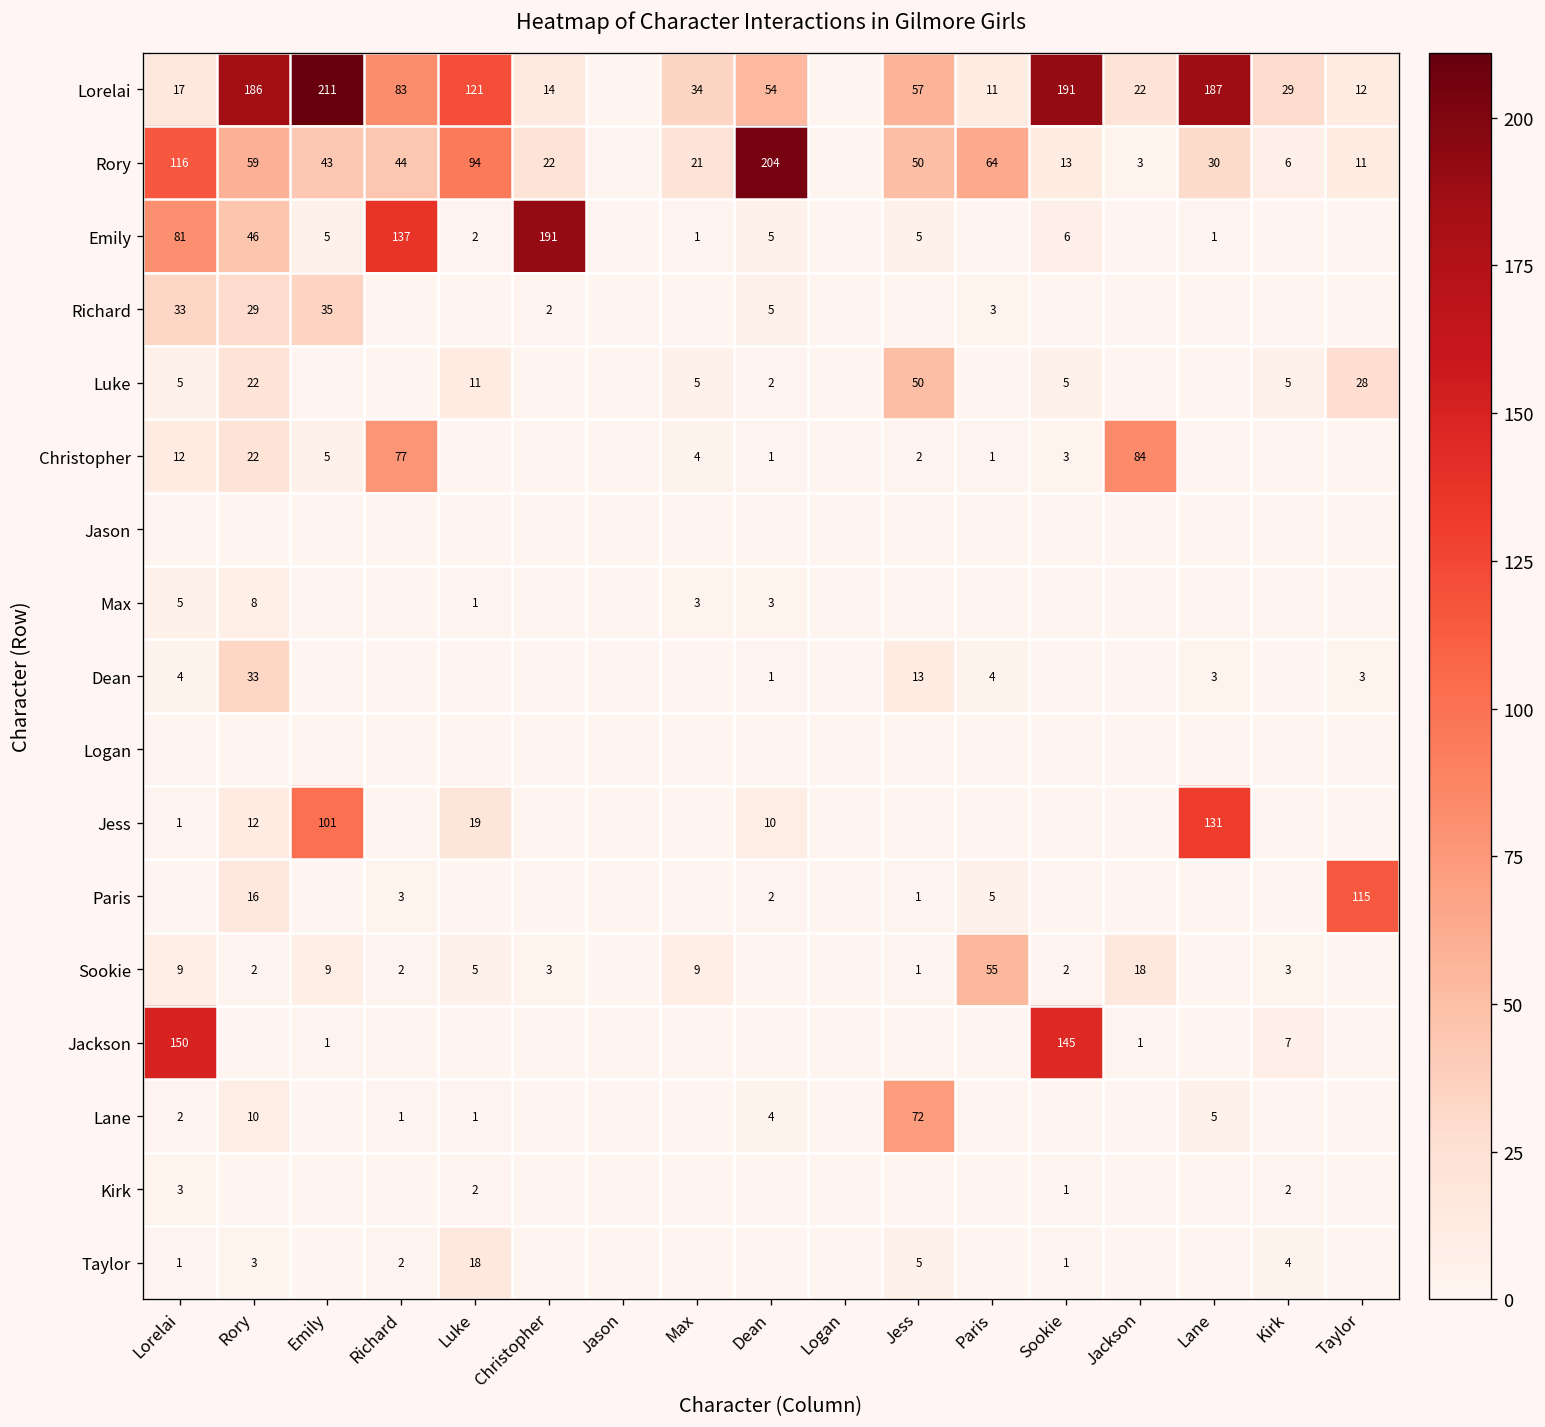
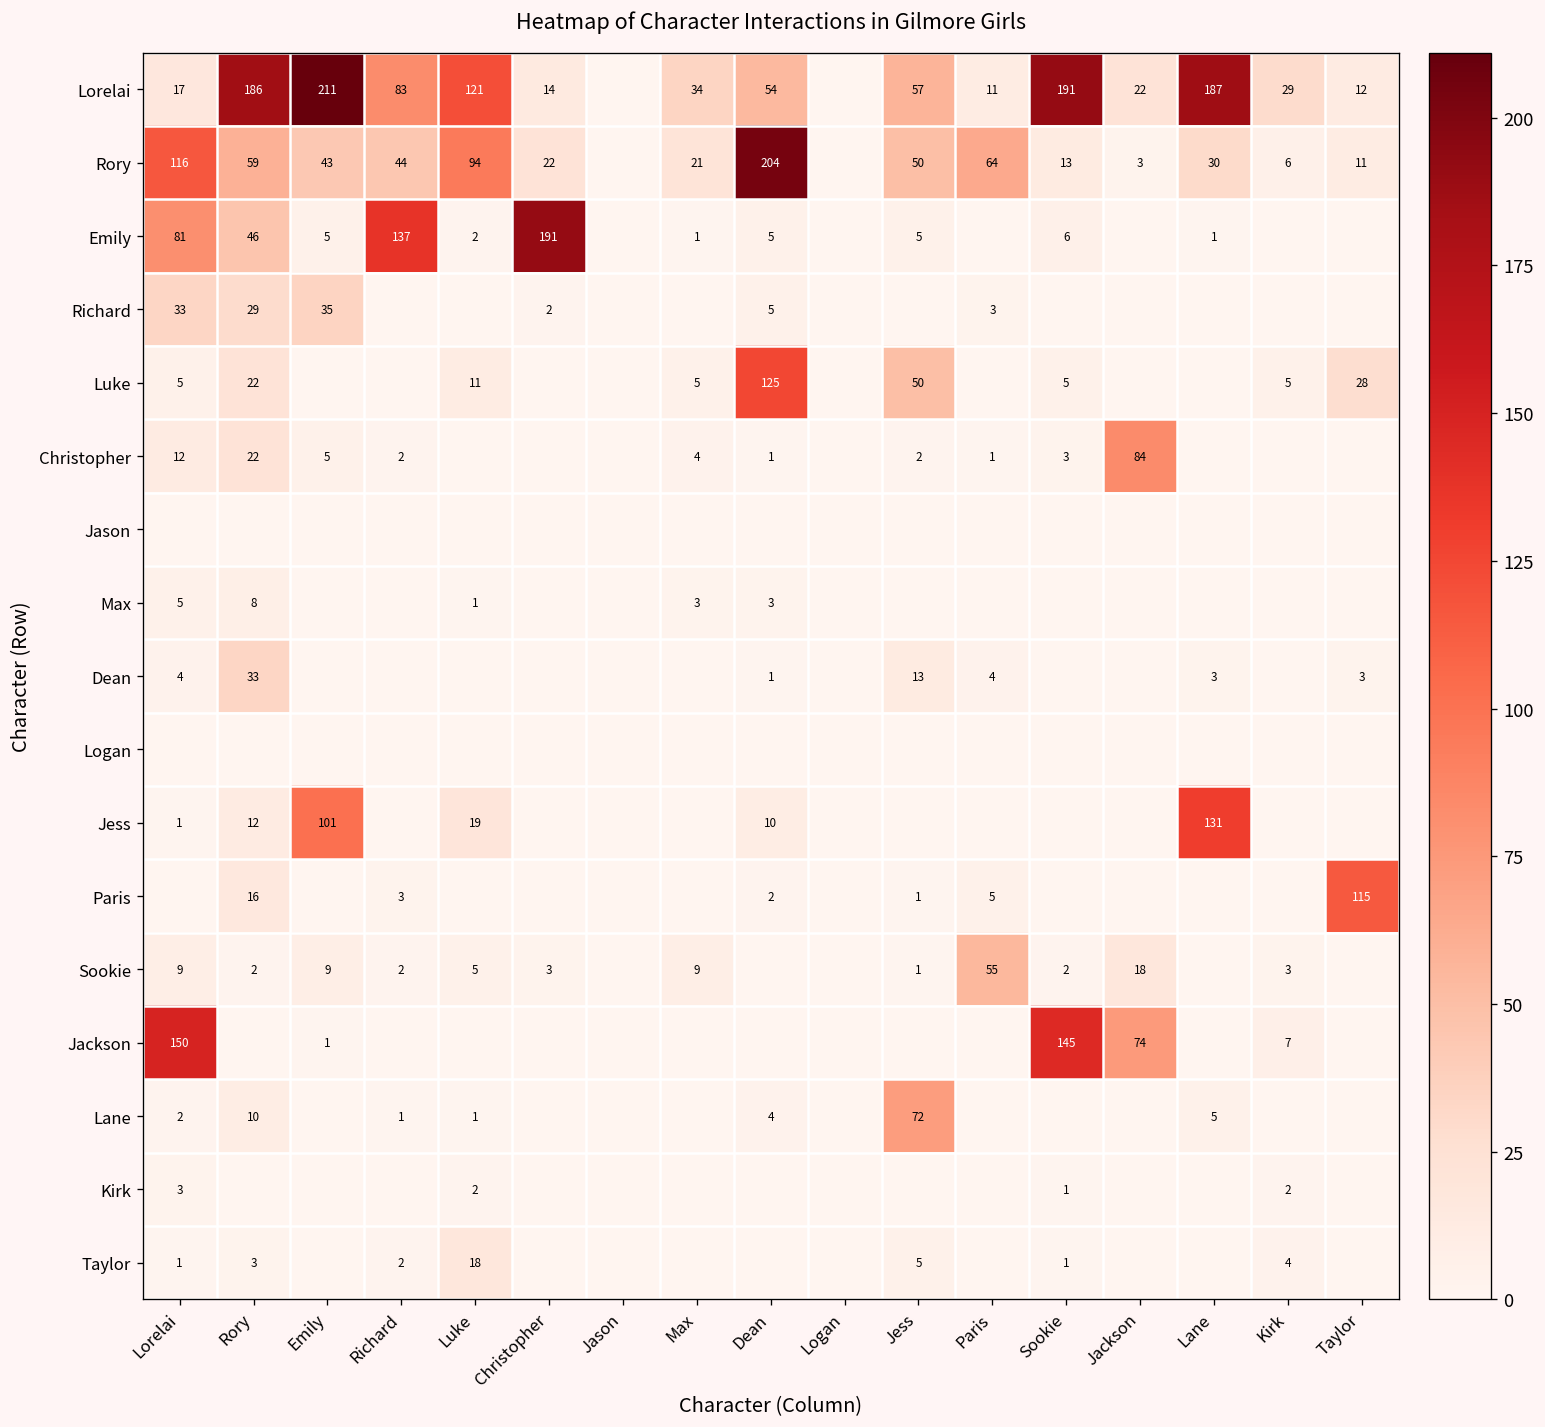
  {
    "Lorelai": {
      "Lorelai": 17,
      "Rory": 186,
      "Emily": 211,
      "Richard": 83,
      "Luke": 121,
      "Christopher": 14,
      "Max": 34,
      "Dean": 54,
      "Jess": 57,
      "Paris": 11,
      "Sookie": 191,
      "Jackson": 22,
      "Lane": 187,
      "Kirk": 29,
      "Taylor": 12
    },
    "Rory": {
      "Lorelai": 116,
      "Rory": 59,
      "Emily": 43,
      "Richard": 44,
      "Luke": 94,
      "Christopher": 22,
      "Max": 21,
      "Dean": 204,
      "Jess": 50,
      "Paris": 64,
      "Sookie": 13,
      "Jackson": 3,
      "Lane": 30,
      "Kirk": 6,
      "Taylor": 11
    },
    "Emily": {
      "Lorelai": 81,
      "Rory": 46,
      "Emily": 5,
      "Richard": 137,
      "Luke": 2,
      "Christopher": 191,
      "Max": 1,
      "Dean": 5,
      "Jess": 5,
      "Sookie": 6,
      "Lane": 1
    },
    "Richard": {
      "Lorelai": 33,
      "Rory": 29,
      "Emily": 35,
      "Christopher": 2,
      "Dean": 5,
      "Paris": 3
    },
    "Luke": {
      "Lorelai": 5,
      "Rory": 22,
      "Luke": 11,
      "Max": 5,
-     "Dean": 2,
+     "Dean": 125,
      "Jess": 50,
      "Sookie": 5,
      "Kirk": 5,
      "Taylor": 28
    },
    "Christopher": {
      "Lorelai": 12,
      "Rory": 22,
      "Emily": 5,
-     "Richard": 77,
+     "Richard": 2,
      "Max": 4,
      "Dean": 1,
      "Jess": 2,
      "Paris": 1,
      "Sookie": 3,
      "Jackson": 84
    },
    "Max": {
      "Lorelai": 5,
      "Rory": 8,
      "Luke": 1,
      "Max": 3,
      "Dean": 3
    },
    "Dean": {
      "Lorelai": 4,
      "Rory": 33,
      "Dean": 1,
      "Jess": 13,
      "Paris": 4,
      "Lane": 3,
      "Taylor": 3
    },
    "Jess": {
      "Lorelai": 1,
      "Rory": 12,
      "Emily": 101,
      "Luke": 19,
      "Dean": 10,
      "Lane": 131
    },
    "Paris": {
      "Rory": 16,
      "Richard": 3,
      "Dean": 2,
      "Jess": 1,
      "Paris": 5,
      "Taylor": 115
    },
    "Sookie": {
      "Lorelai": 9,
      "Rory": 2,
      "Emily": 9,
      "Richard": 2,
      "Luke": 5,
      "Christopher": 3,
      "Max": 9,
      "Jess": 1,
      "Paris": 55,
      "Sookie": 2,
      "Jackson": 18,
      "Kirk": 3
    },
    "Jackson": {
      "Lorelai": 150,
      "Emily": 1,
      "Sookie": 145,
-     "Jackson": 1,
+     "Jackson": 74,
      "Kirk": 7
    },
    "Lane": {
      "Lorelai": 2,
      "Rory": 10,
      "Richard": 1,
      "Luke": 1,
      "Dean": 4,
      "Jess": 72,
      "Lane": 5
    },
    "Kirk": {
      "Lorelai": 3,
      "Luke": 2,
      "Sookie": 1,
      "Kirk": 2
    },
    "Taylor": {
      "Lorelai": 1,
      "Rory": 3,
      "Richard": 2,
      "Luke": 18,
      "Jess": 5,
      "Sookie": 1,
      "Kirk": 4
    }
  }
